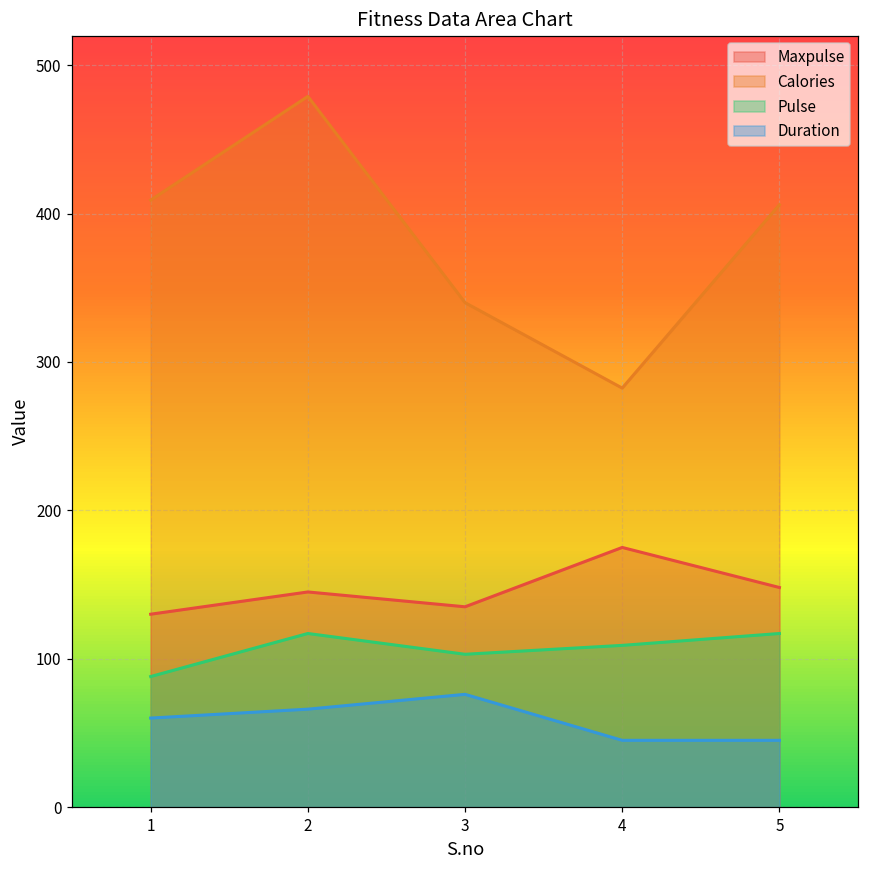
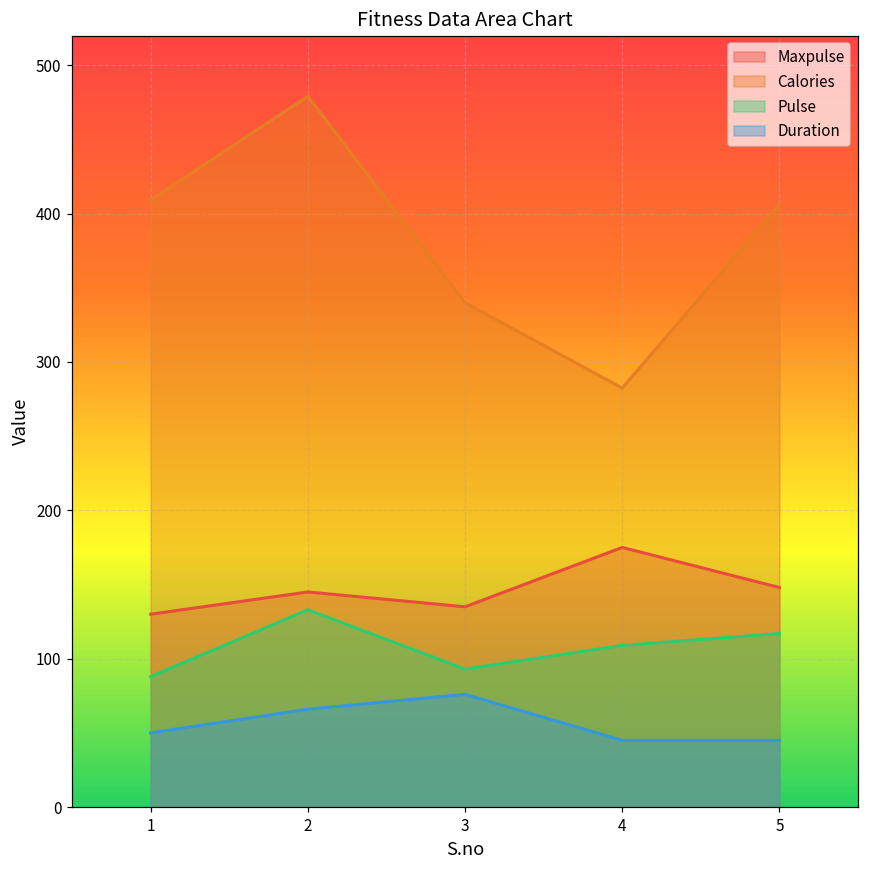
  {
    "Pulse": {
      "1": 88,
-     "2": 117,
-     "3": 103,
+     "2": 133,
+     "3": 93,
      "4": 109,
      "5": 117
    },
    "Duration": {
-     "1": 60,
+     "1": 50,
      "2": 66,
      "3": 76,
      "4": 45,
      "5": 45
    }
  }
